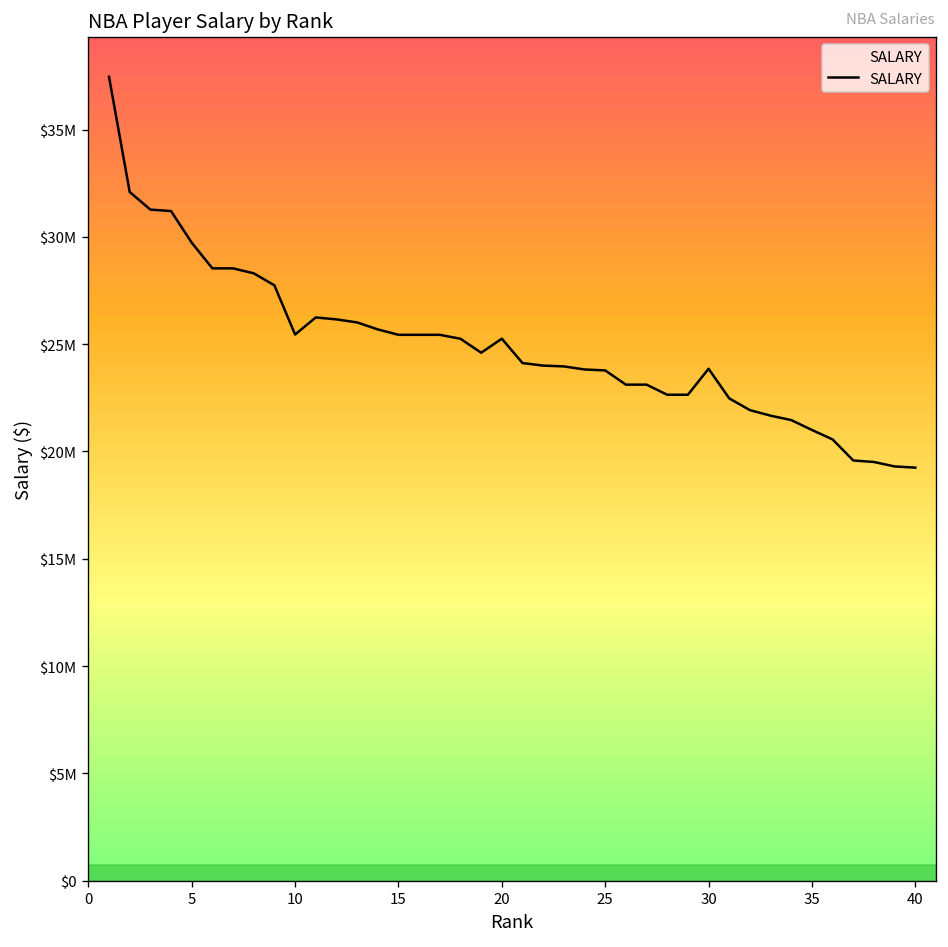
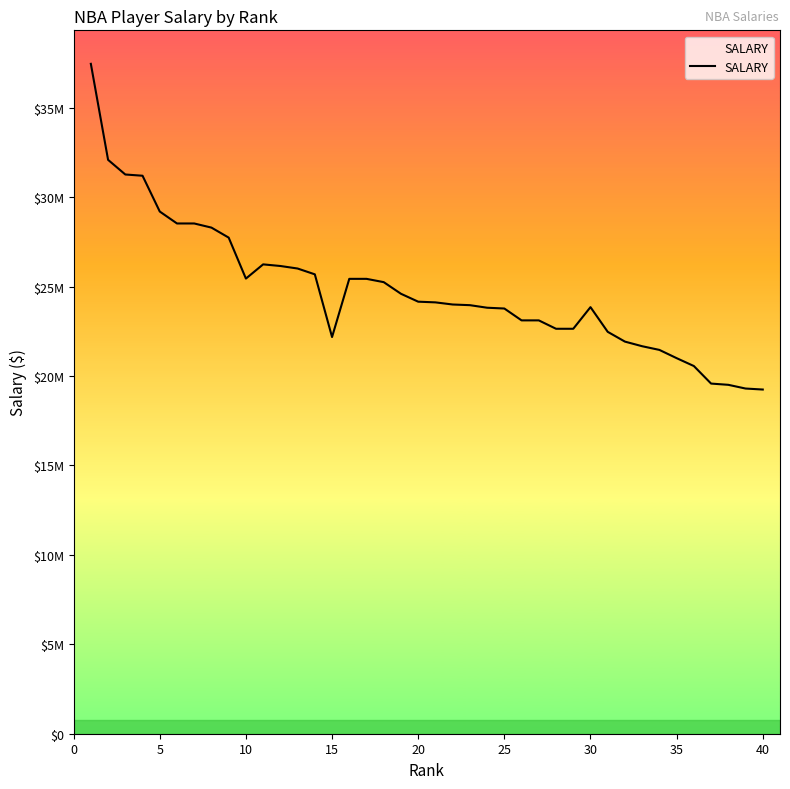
  {
-   "5": "$29700000",
+   "5": "$29200000",
    "10": "$25400000",
-   "15": "$25400000",
-   "20": "$25300000",
+   "15": "$22200000",
+   "20": "$24200000",
    "25": "$23800000",
    "30": "$23900000",
    "35": "$21000000",
    "40": "$19200000"
  }
